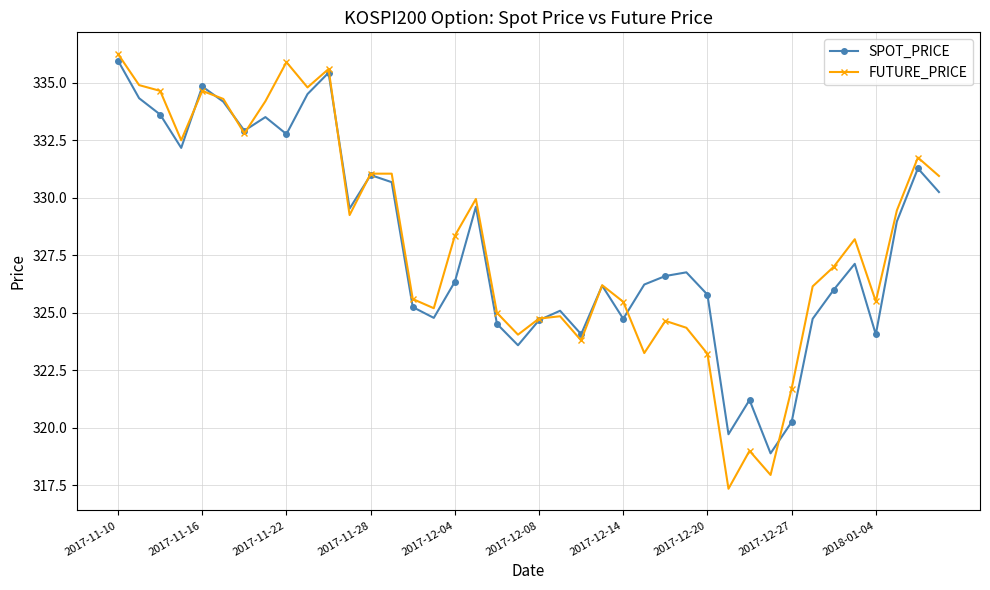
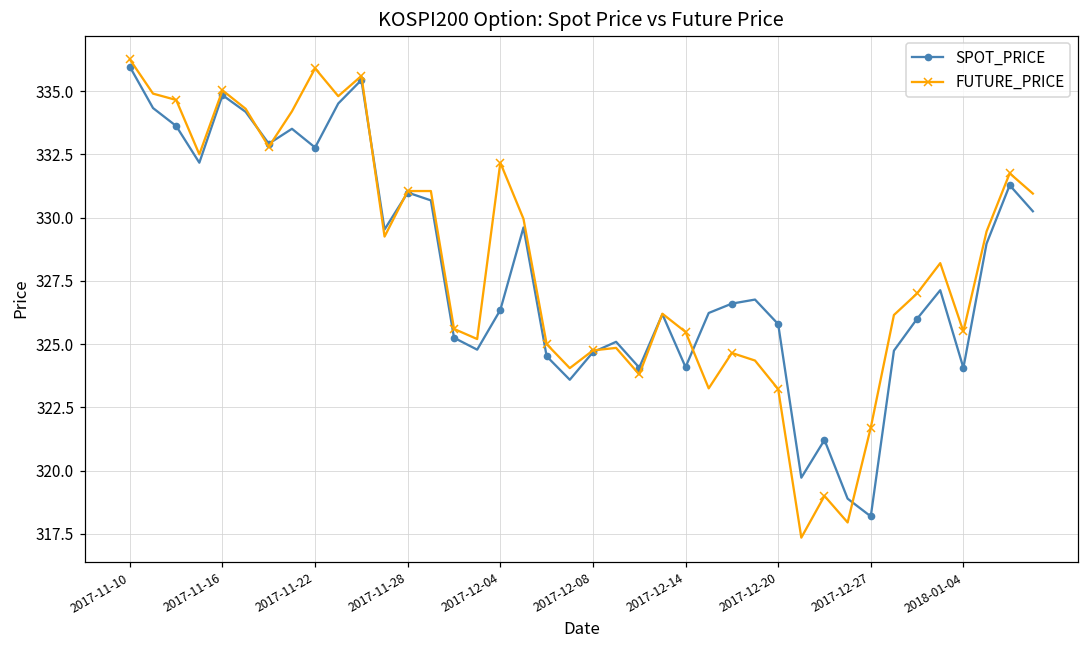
  {
    "SPOT_PRICE": {
      "2017-11-10": 336.0,
      "2017-11-16": 334.8,
      "2017-11-22": 332.8,
      "2017-12-04": 326.4,
-     "2017-12-14": 324.7,
+     "2017-12-14": 324.1,
      "2017-12-20": 325.8,
-     "2017-12-27": 320.3,
+     "2017-12-27": 318.2,
      "2018-01-04": 324.1
    },
    "FUTURE_PRICE": {
      "2017-11-10": 336.3,
-     "2017-11-16": 334.7,
+     "2017-11-16": 335.0,
      "2017-11-22": 335.9,
-     "2017-12-04": 328.4,
+     "2017-12-04": 332.2,
      "2017-12-14": 325.5,
      "2017-12-20": 323.2,
      "2017-12-27": 321.7,
      "2018-01-04": 325.5
    }
  }
